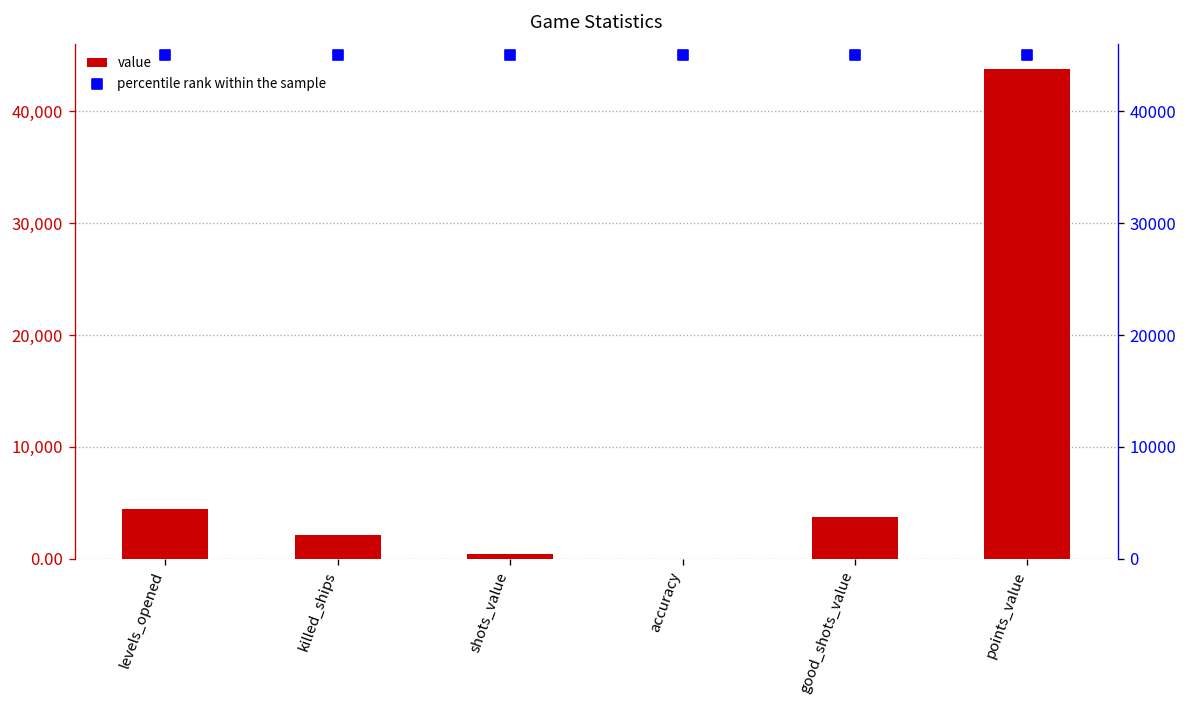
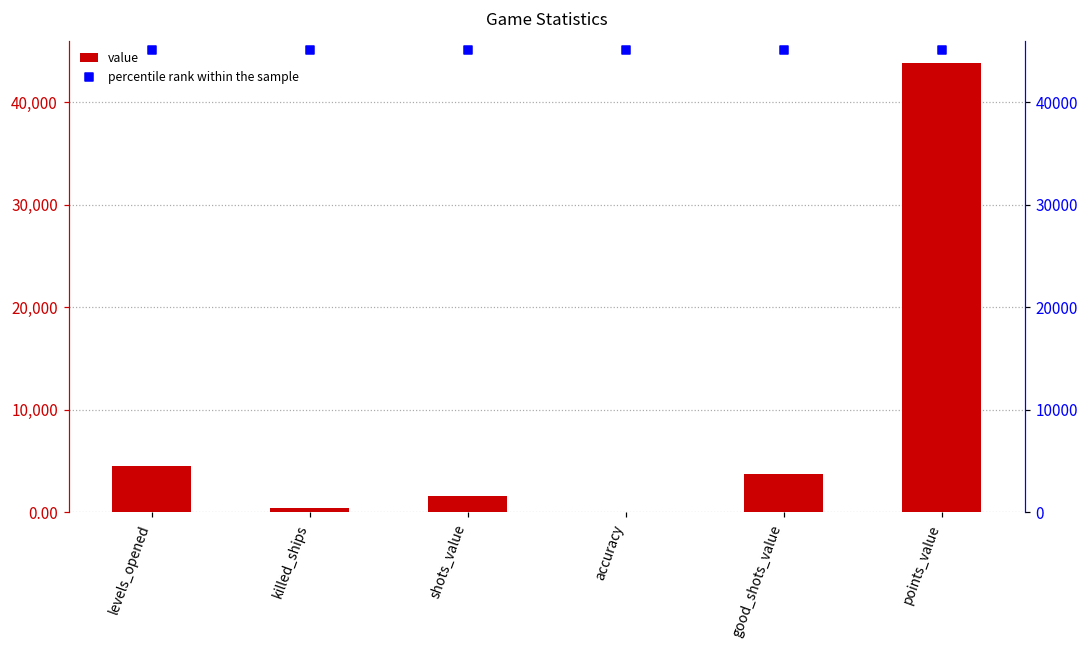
  {
    "value": {
      "levels_opened": "4,000",
-     "killed_ships": "2,000",
-     "shots_value": "0",
+     "killed_ships": "0",
+     "shots_value": "2,000",
      "good_shots_value": "4,000",
      "points_value": "44,000"
    }
  }
